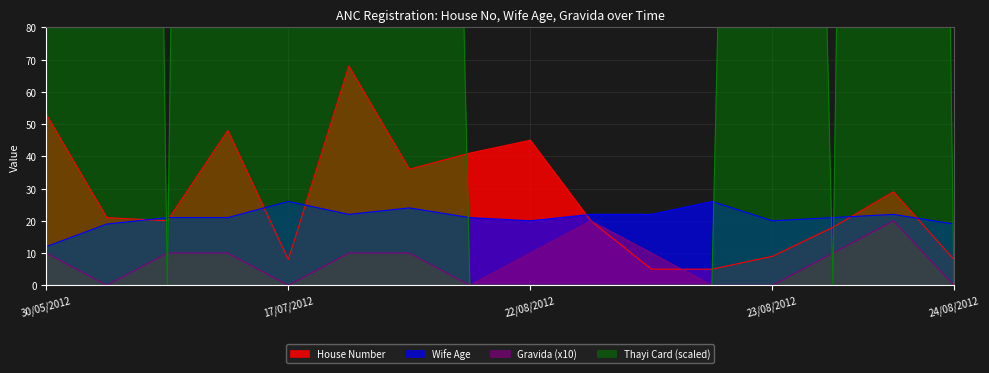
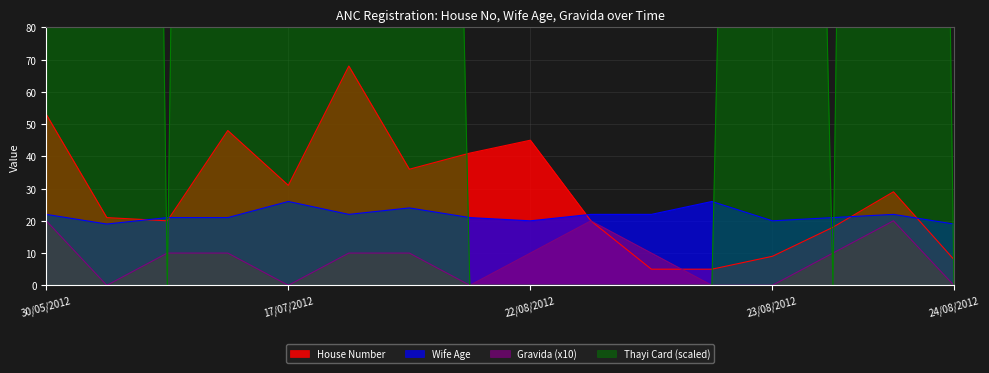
  {
    "House Number": {
      "30/05/2012": 53,
-     "17/07/2012": 8
+     "17/07/2012": 31
    },
    "Wife Age": {
-     "30/05/2012": 12,
+     "30/05/2012": 22,
      "17/07/2012": 26
    },
    "Gravida (x10)": {
-     "30/05/2012": 10,
+     "30/05/2012": 20,
      "17/07/2012": 0
    }
  }
